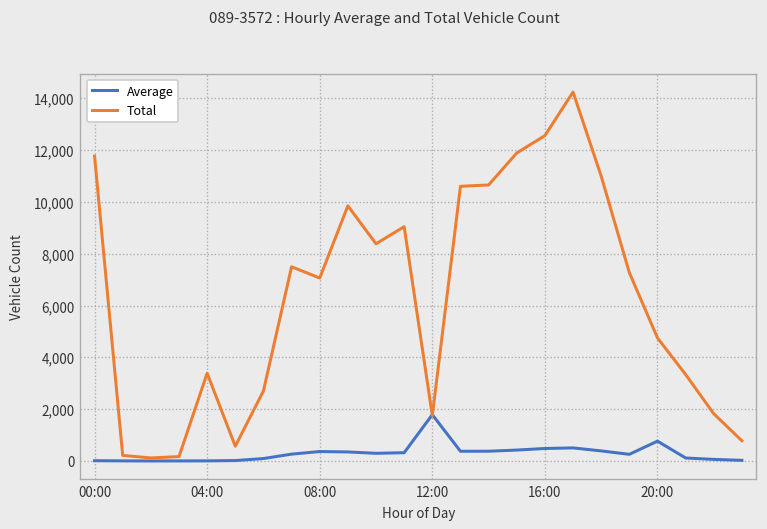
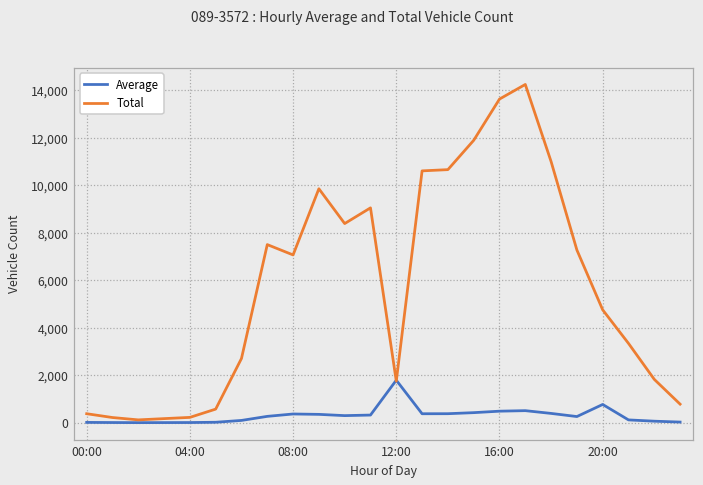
  {
    "Average": {
      "00:00": "0",
      "04:00": "0",
      "08:00": "400",
      "16:00": "500",
      "20:00": "800"
    },
    "Total": {
-     "00:00": "11,800",
-     "04:00": "3,400",
+     "00:00": "400",
+     "04:00": "200",
      "08:00": "7,100",
-     "16:00": "12,600",
+     "16:00": "13,600",
      "20:00": "4,700"
    }
  }
